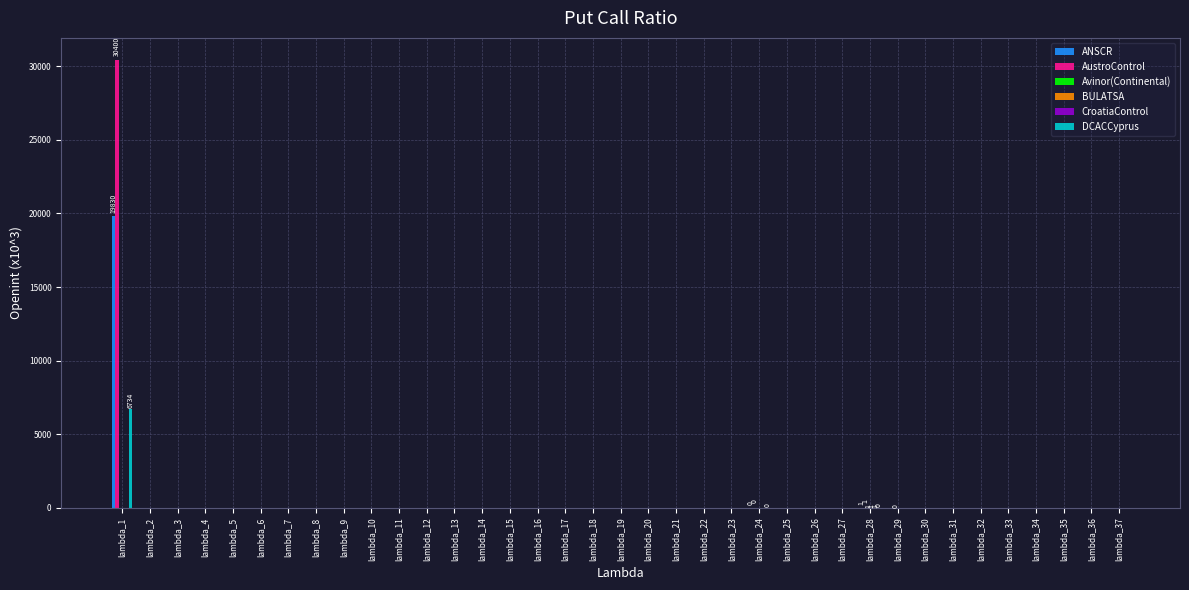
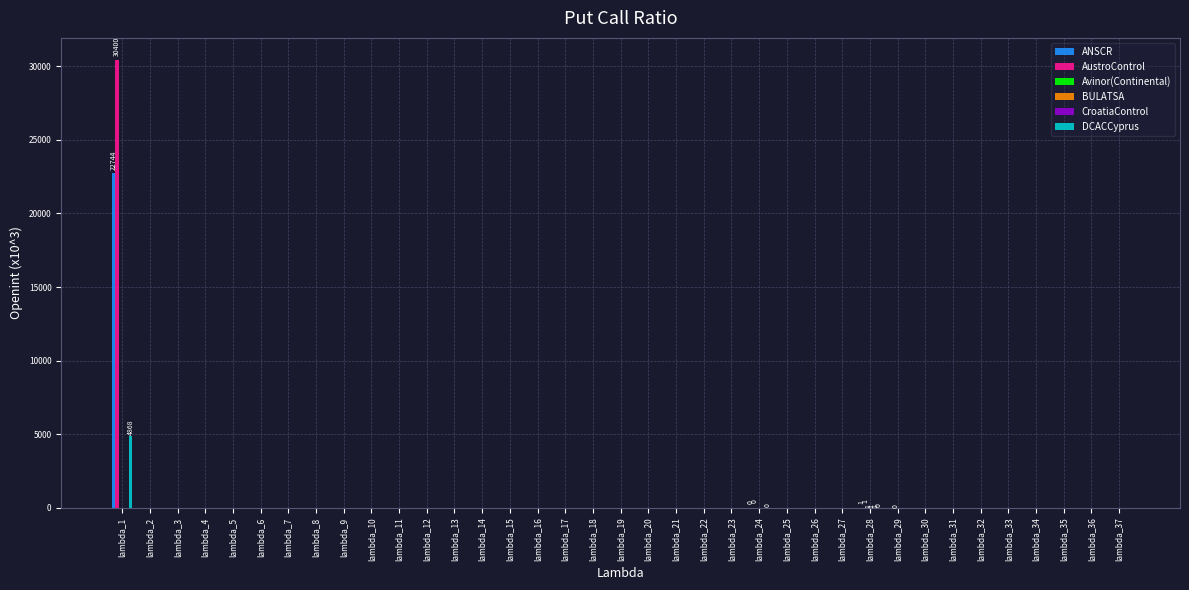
  {
    "ANSCR": {
-     "lambda_1": 19830
+     "lambda_1": 22744
    },
    "AustroControl": {
      "lambda_1": 30400,
      "lambda_29": 0
    },
    "Avinor(Continental)": {
      "lambda_29": 0
    },
    "BULATSA": {
      "lambda_29": 0
    },
    "CroatiaControl": {
      "lambda_24": 0
    },
    "DCACCyprus": {
-     "lambda_1": 6734,
+     "lambda_1": 4868,
      "lambda_24": 0
    }
  }
